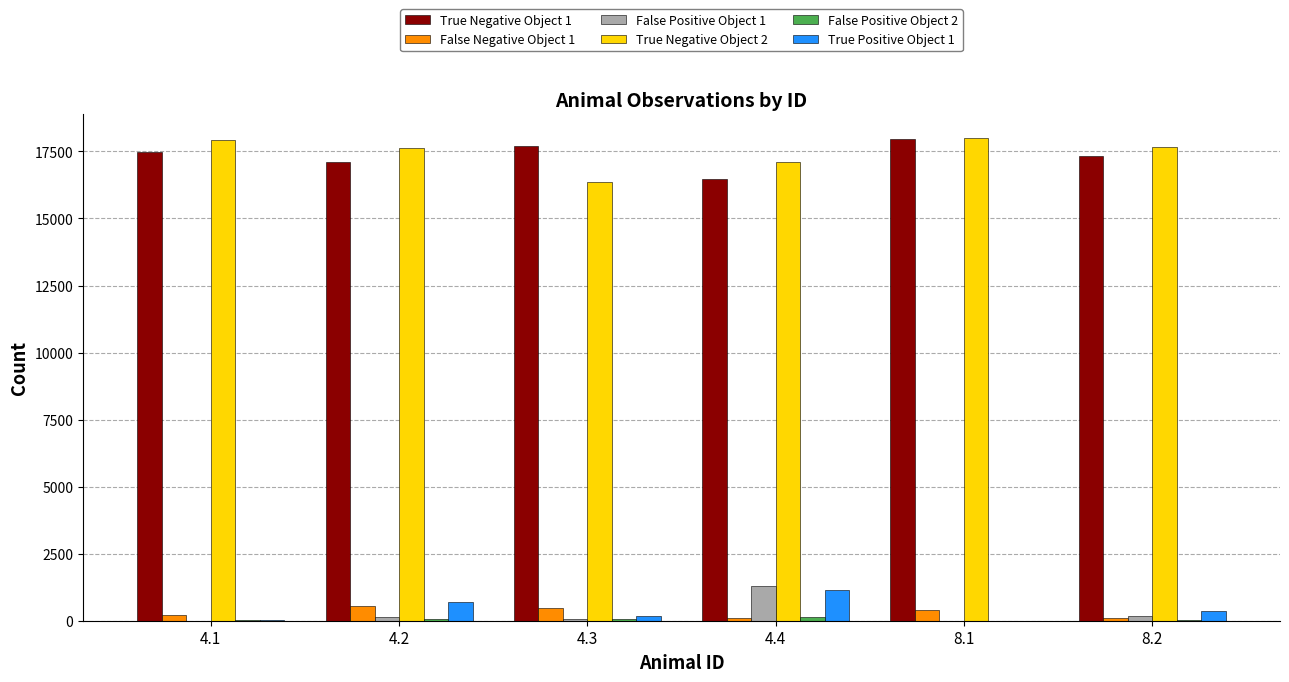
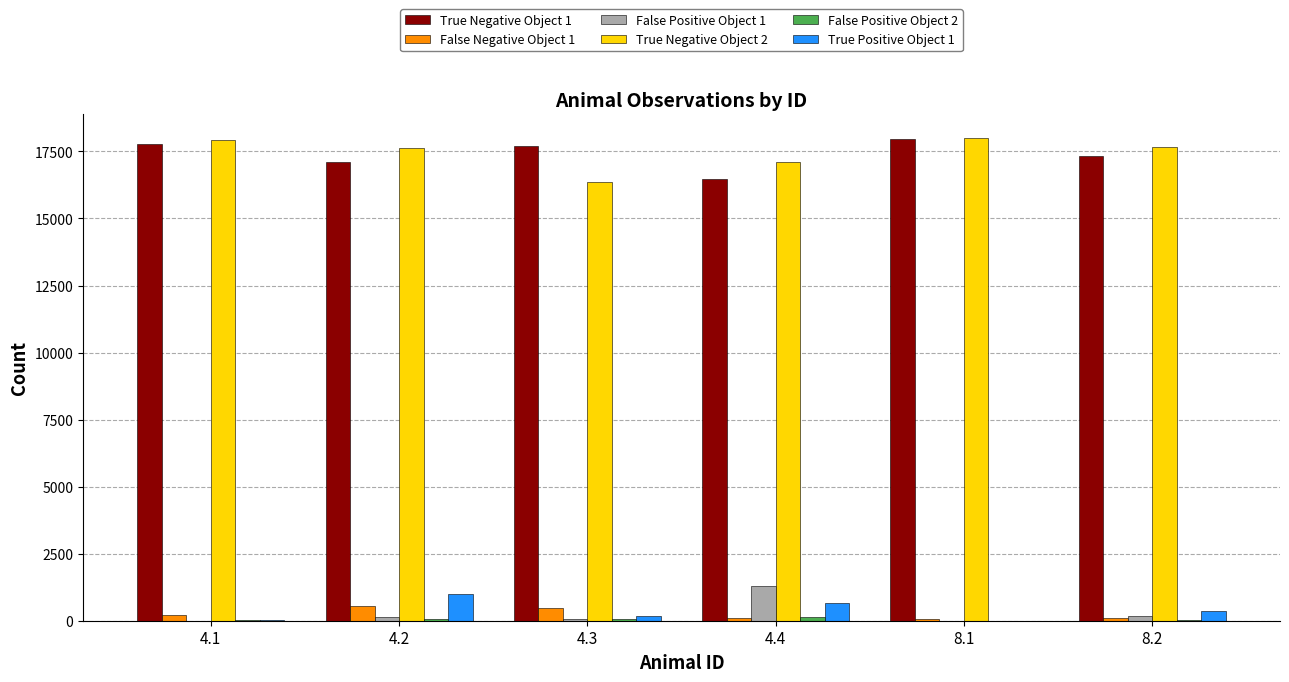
  {
    "True Negative Object 1": {
-     "4.1": 17500,
+     "4.1": 17800,
      "4.2": 17100,
      "4.3": 17700,
      "4.4": 16500,
      "8.1": 17900,
      "8.2": 17300
    },
    "False Negative Object 1": {
      "4.1": 200,
      "4.2": 500,
      "4.3": 500,
      "4.4": 100,
-     "8.1": 400,
+     "8.1": 100,
      "8.2": 100
    },
    "False Positive Object 1": {
      "4.2": 100,
      "4.4": 1300,
      "8.1": 0,
      "8.2": 200
    },
    "True Negative Object 2": {
      "4.1": 17900,
      "4.2": 17600,
      "4.3": 16400,
      "4.4": 17100,
      "8.1": 18000,
      "8.2": 17700
    },
    "False Positive Object 2": {
      "4.4": 100,
      "8.1": 0
    },
    "True Positive Object 1": {
-     "4.2": 700,
+     "4.2": 1000,
      "4.3": 200,
-     "4.4": 1100,
+     "4.4": 700,
      "8.1": 0,
      "8.2": 400
    }
  }
